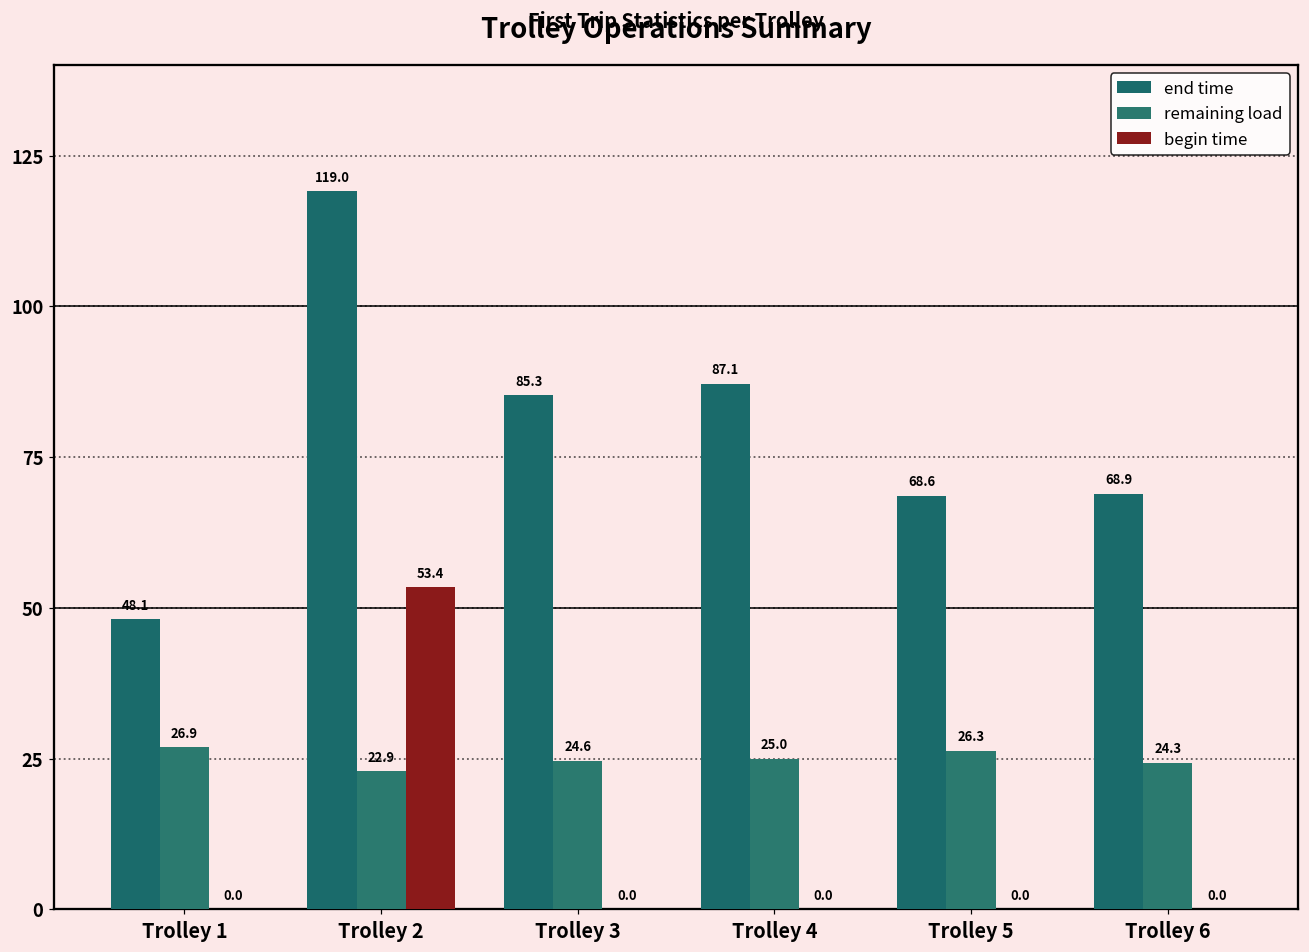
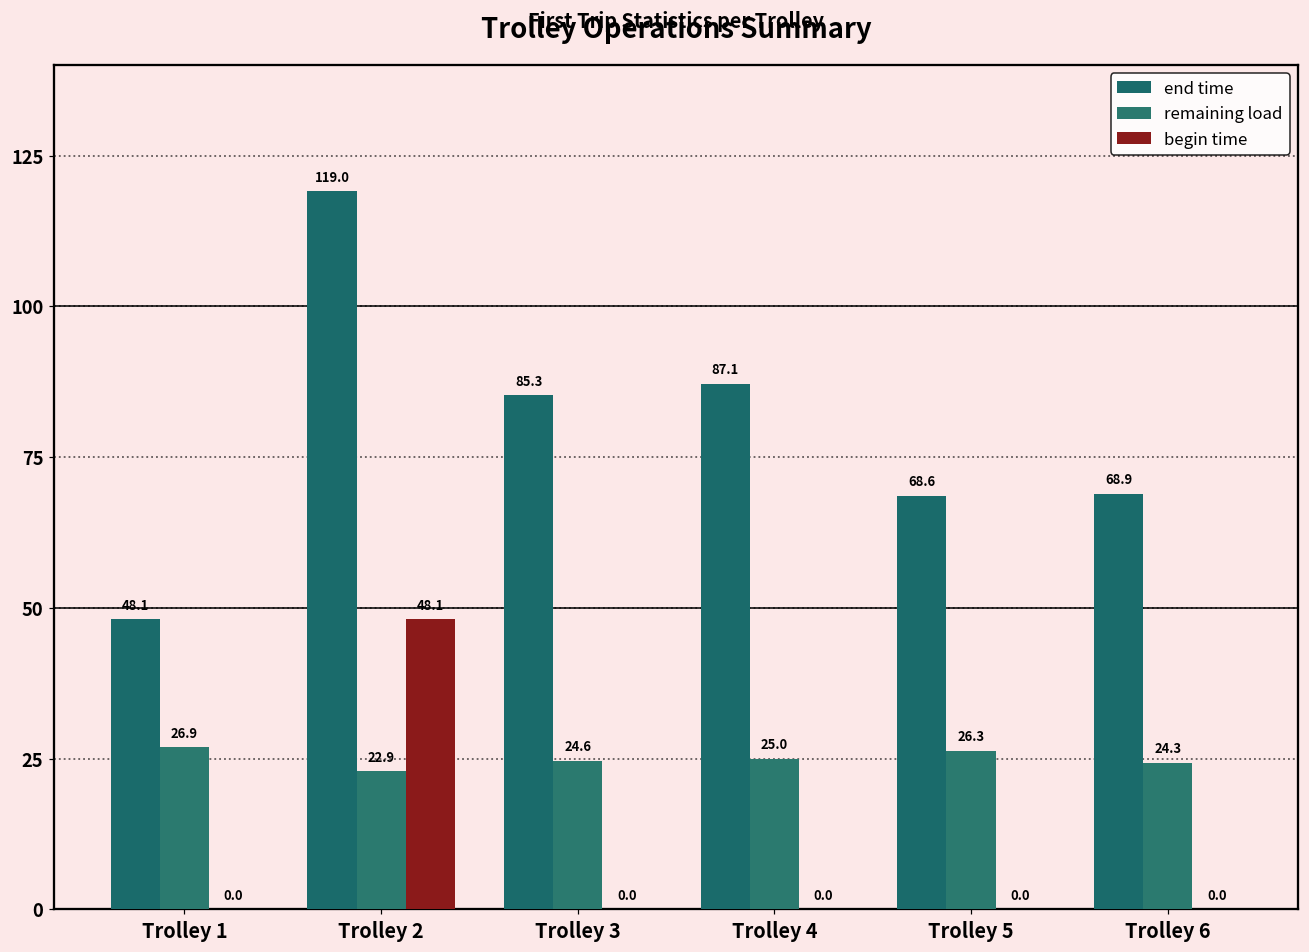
  {
    "begin time": {
      "Trolley 1": 0.0,
-     "Trolley 2": 53.4,
+     "Trolley 2": 48.1,
      "Trolley 3": 0.0,
      "Trolley 4": 0.0,
      "Trolley 5": 0.0,
      "Trolley 6": 0.0
    }
  }
